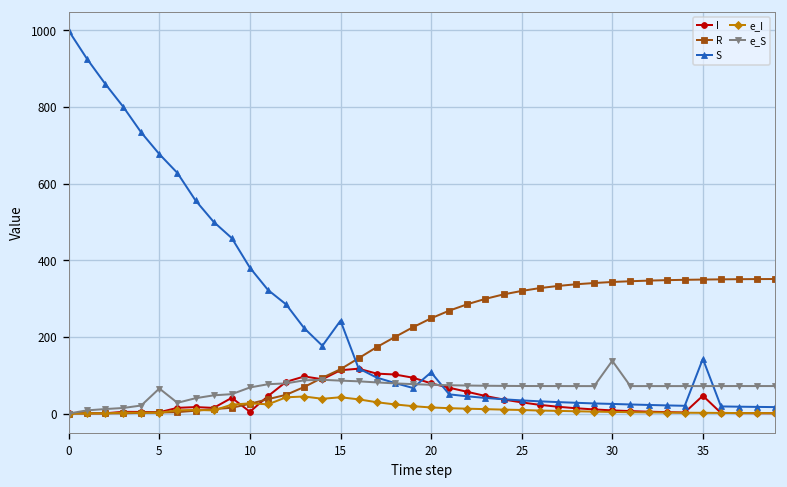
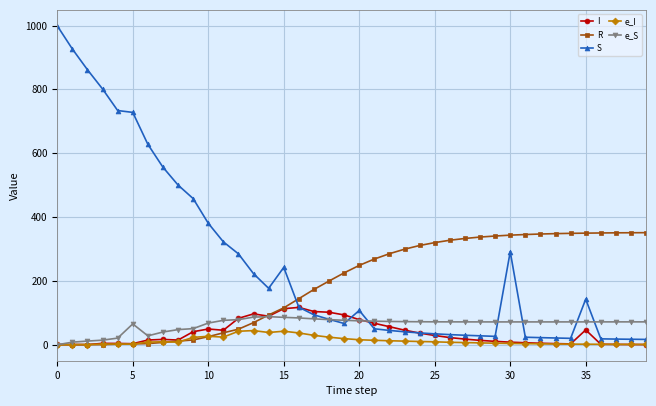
  {
    "I": {
-     "10": 0,
+     "10": 50,
      "35": 50
    },
    "S": {
      "0": 1000,
-     "5": 680,
+     "5": 730,
      "10": 380,
      "15": 240,
      "20": 110,
-     "30": 30,
+     "30": 290,
      "35": 140
    },
    "e_S": {
      "5": 70,
      "10": 70,
      "15": 90,
      "25": 70,
-     "30": 140,
+     "30": 70,
      "35": 70
    }
  }
